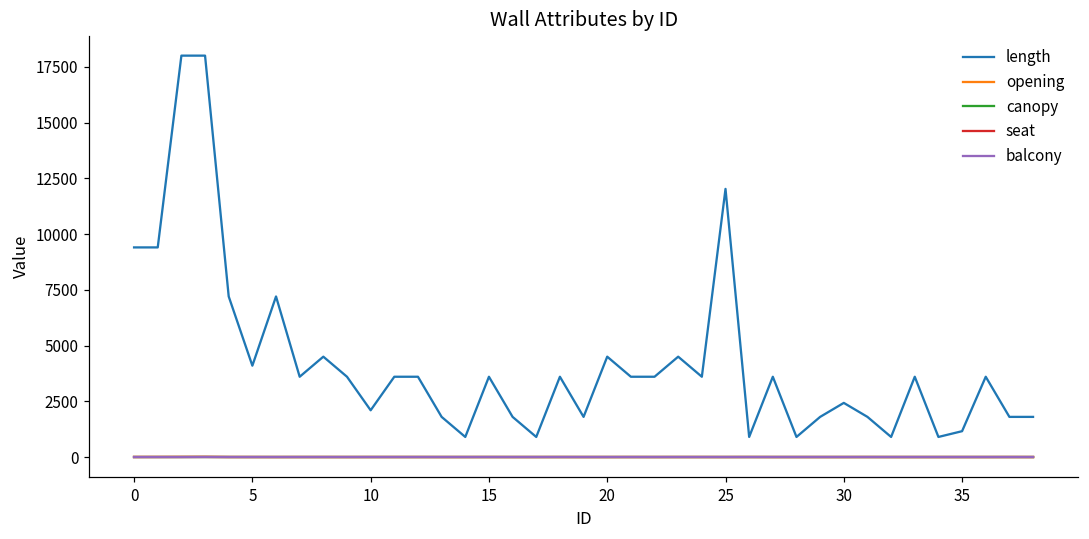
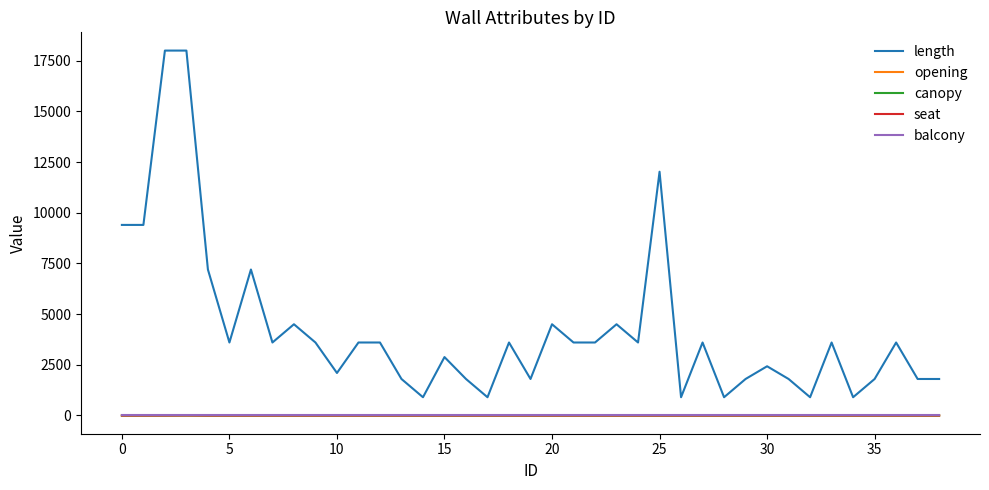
  {
    "length": {
      "0": 9400,
-     "5": 4100,
+     "5": 3600,
      "10": 2100,
-     "15": 3600,
+     "15": 2900,
      "20": 4500,
      "25": 12000,
      "30": 2400,
-     "35": 1200
+     "35": 1800
    }
  }
